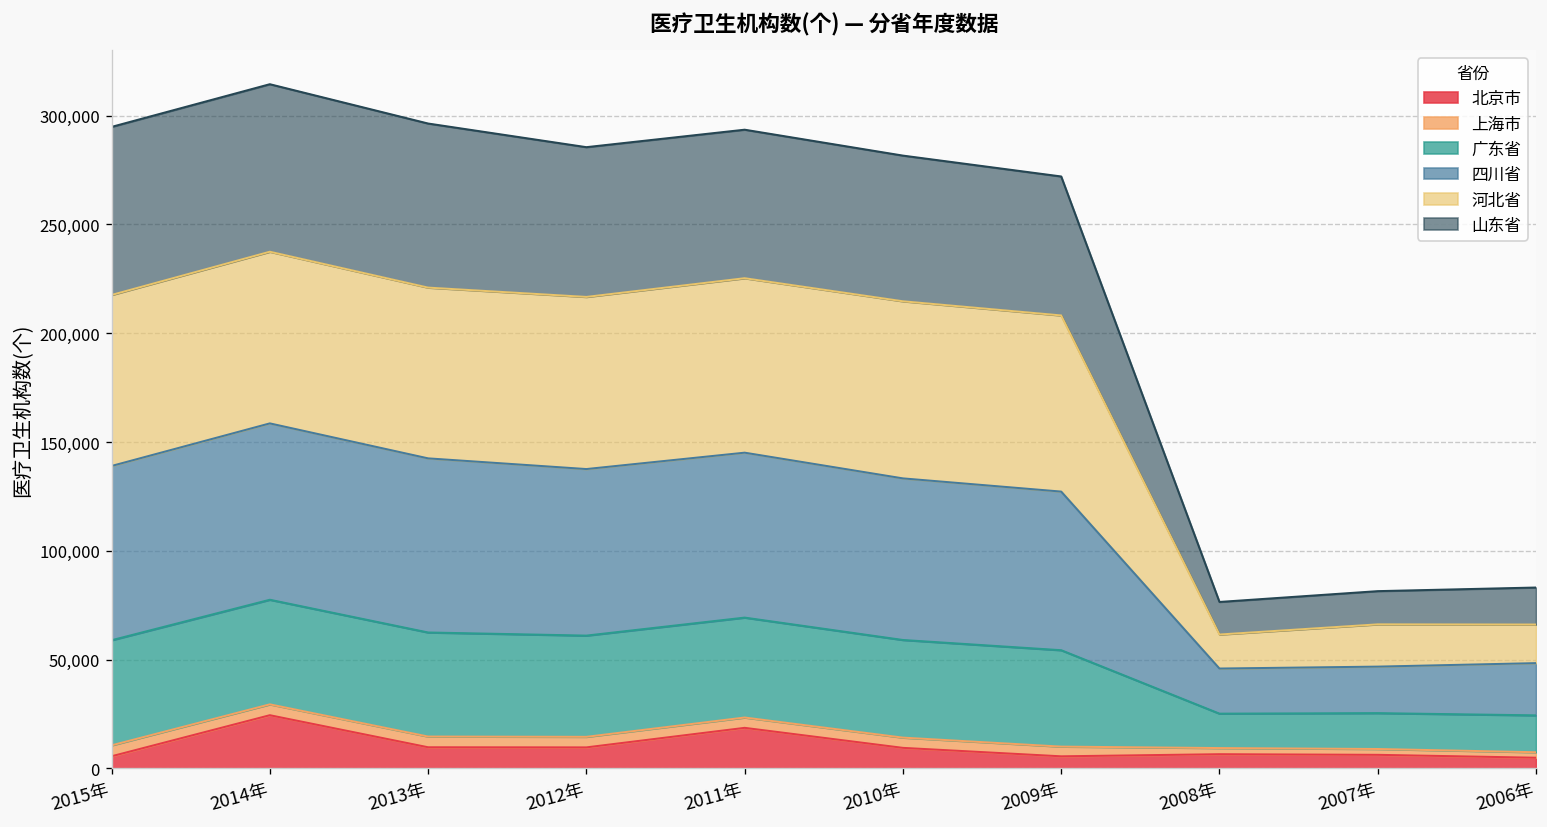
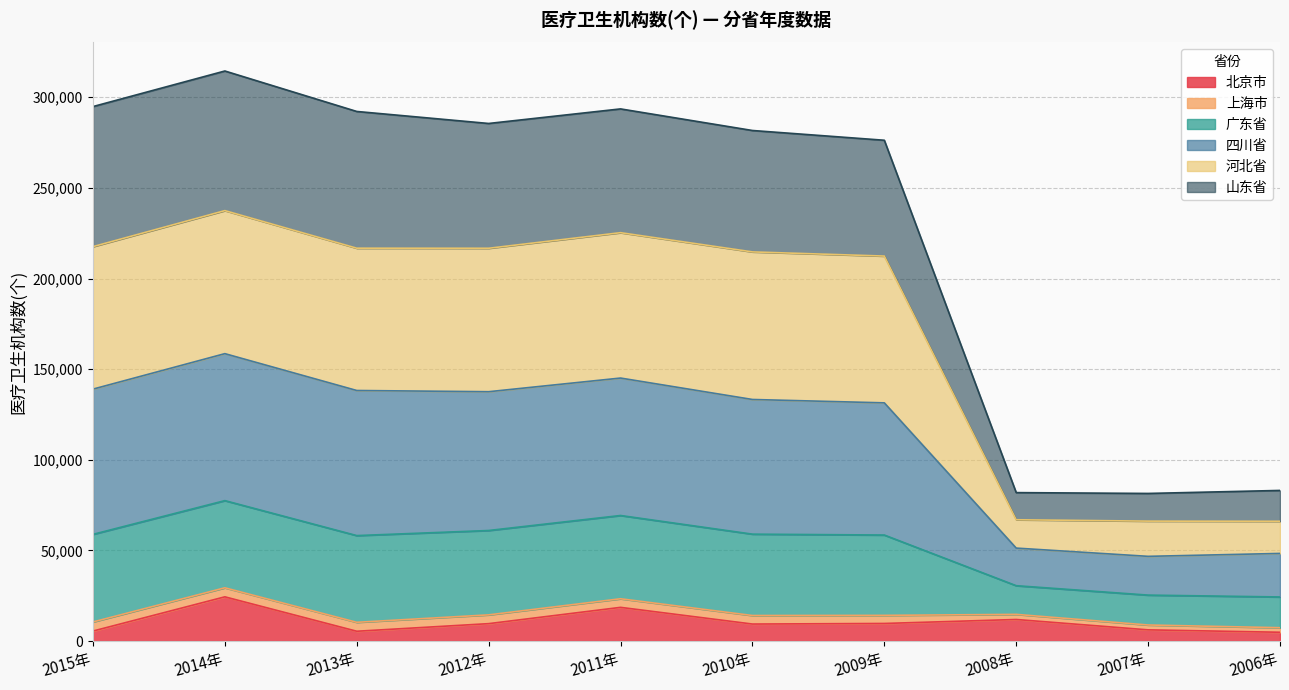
  {
    "北京市": {
      "2015年": "6,000",
      "2014年": "24,000",
-     "2013年": "10,000",
+     "2013年": "5,000",
      "2012年": "10,000",
      "2011年": "19,000",
      "2010年": "9,000",
-     "2009年": "6,000",
-     "2008年": "6,000",
+     "2009年": "10,000",
+     "2008年": "12,000",
      "2007年": "6,000",
      "2006年": "5,000"
    }
  }
